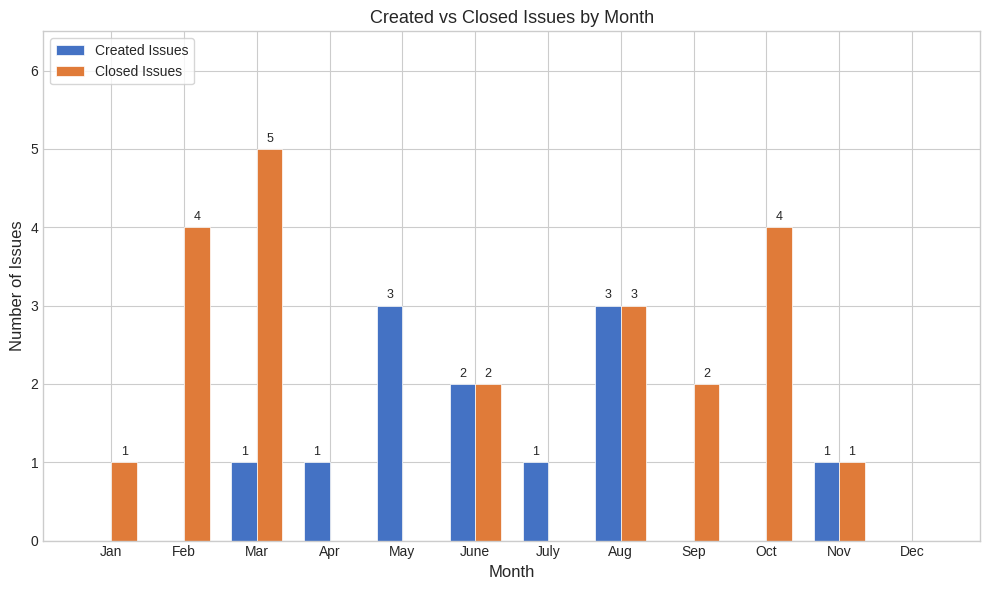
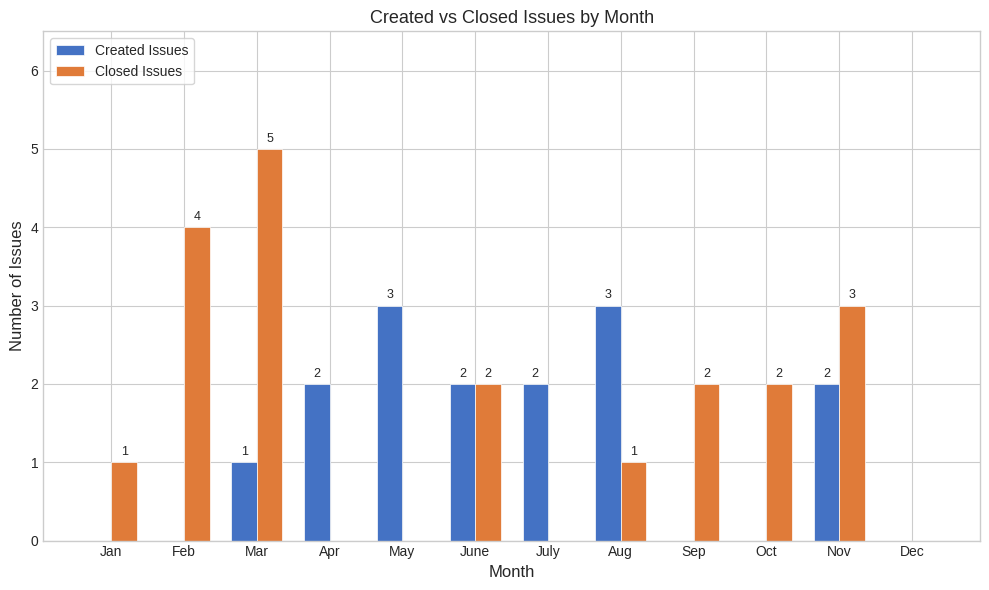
  {
    "Created Issues": {
      "Mar": 1,
-     "Apr": 1,
+     "Apr": 2,
      "May": 3,
      "June": 2,
-     "July": 1,
+     "July": 2,
      "Aug": 3,
-     "Nov": 1
+     "Nov": 2
    },
    "Closed Issues": {
      "Jan": 1,
      "Feb": 4,
      "Mar": 5,
      "June": 2,
-     "Aug": 3,
+     "Aug": 1,
      "Sep": 2,
-     "Oct": 4,
-     "Nov": 1
+     "Oct": 2,
+     "Nov": 3
    }
  }
